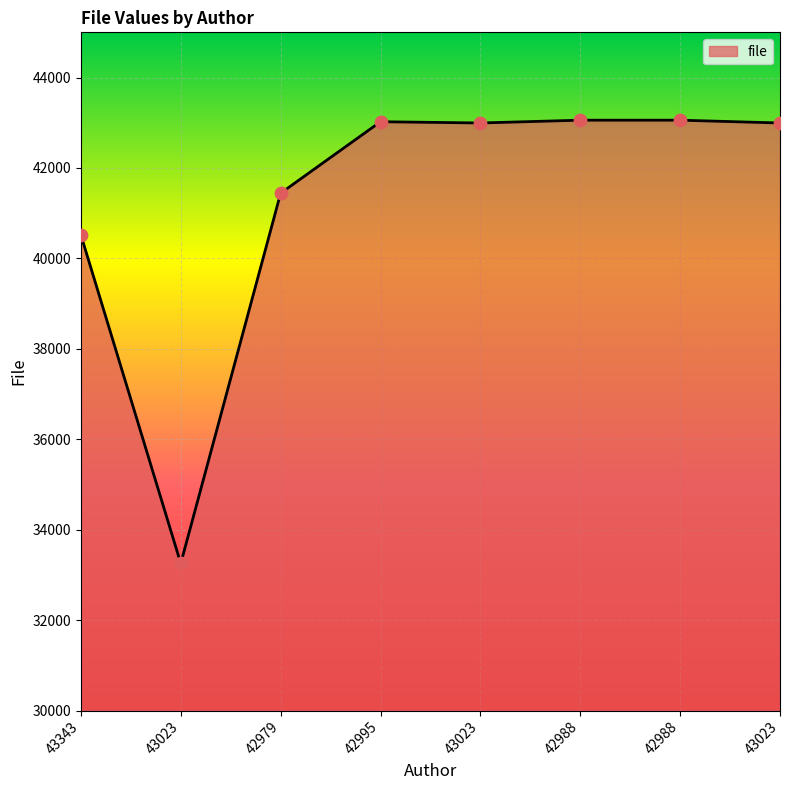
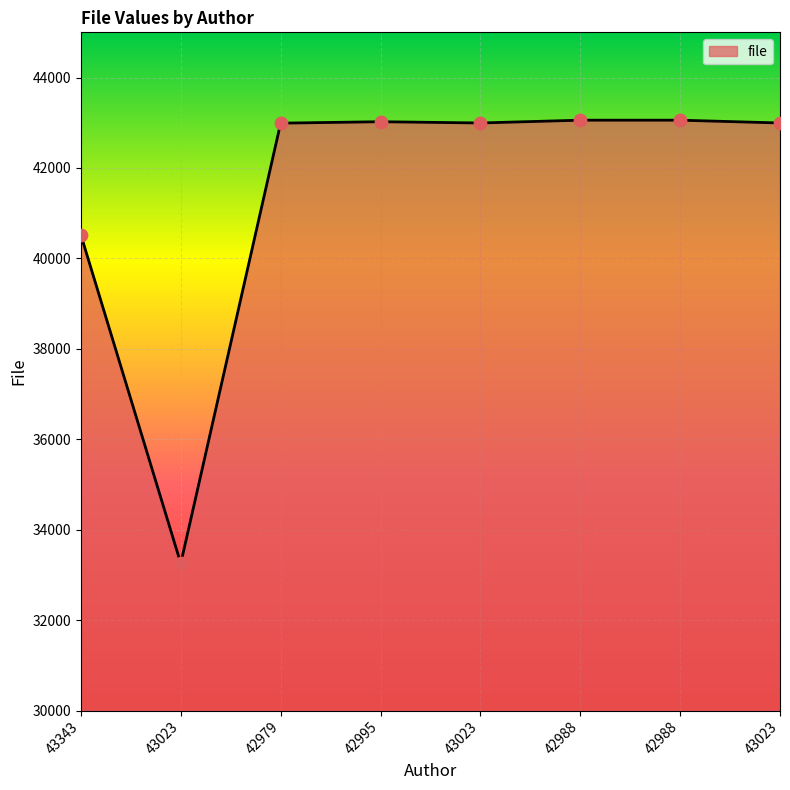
  {
    "43343": 40500,
-   "42979": 41400,
+   "42979": 43000,
    "42995": 43000
  }
